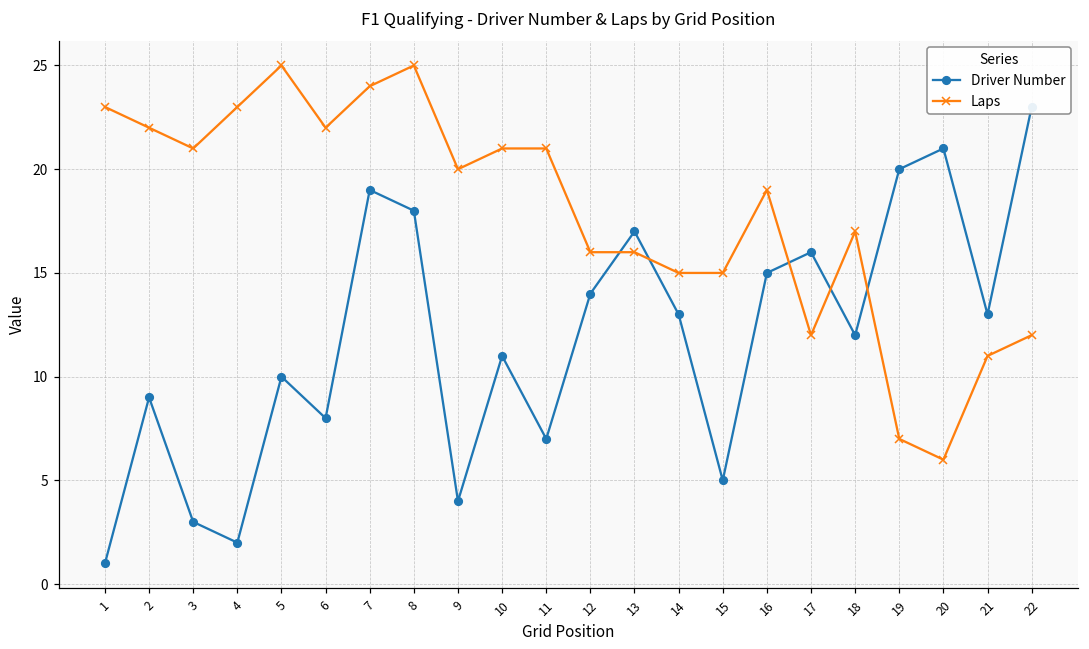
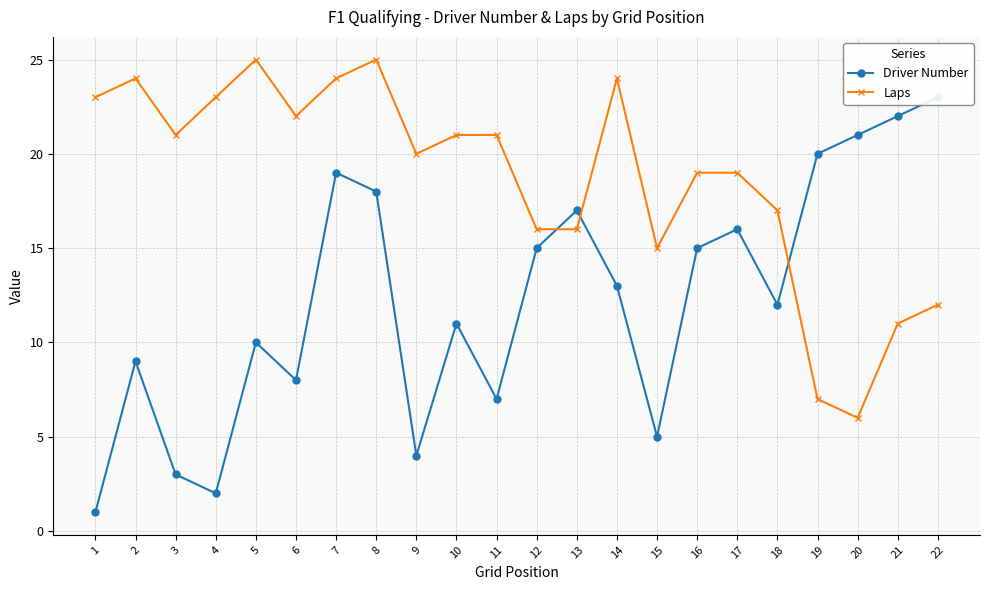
  {
    "Driver Number": {
      "1": 1,
      "2": 9,
      "3": 3,
      "4": 2,
      "5": 10,
      "6": 8,
      "7": 19,
      "8": 18,
      "9": 4,
      "10": 11,
      "11": 7,
-     "12": 14,
+     "12": 15,
      "13": 17,
      "14": 13,
      "15": 5,
      "16": 15,
      "17": 16,
      "18": 12,
      "19": 20,
      "20": 21,
-     "21": 13
+     "21": 22
    },
    "Laps": {
      "1": 23,
-     "2": 22,
+     "2": 24,
      "3": 21,
      "4": 23,
      "5": 25,
      "6": 22,
      "7": 24,
      "8": 25,
      "9": 20,
      "10": 21,
      "11": 21,
      "12": 16,
      "13": 16,
-     "14": 15,
+     "14": 24,
      "15": 15,
      "16": 19,
-     "17": 12,
+     "17": 19,
      "18": 17,
      "19": 7,
      "20": 6,
      "21": 11,
      "22": 12
    }
  }
